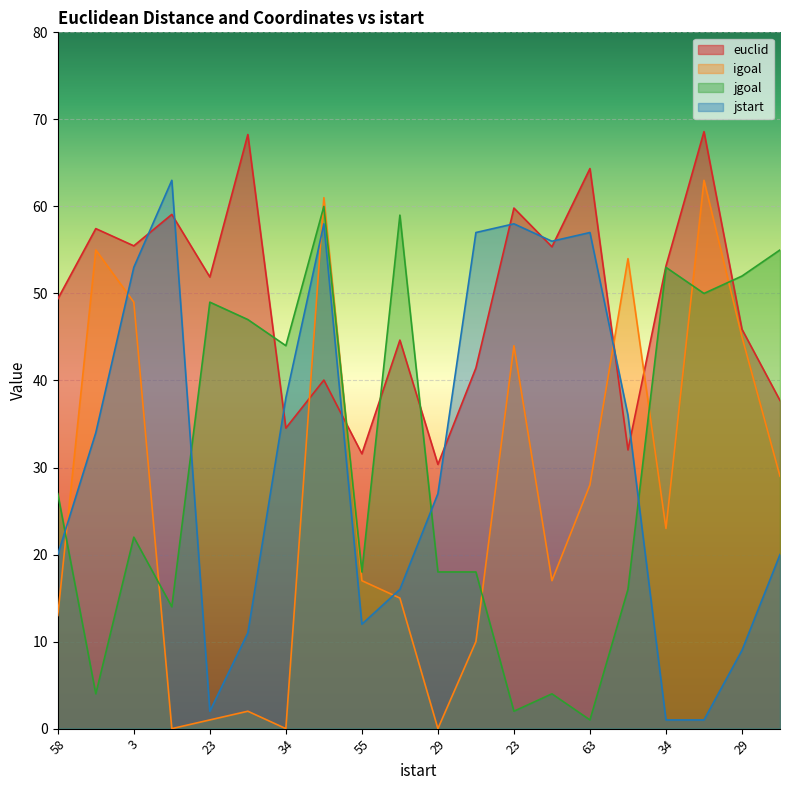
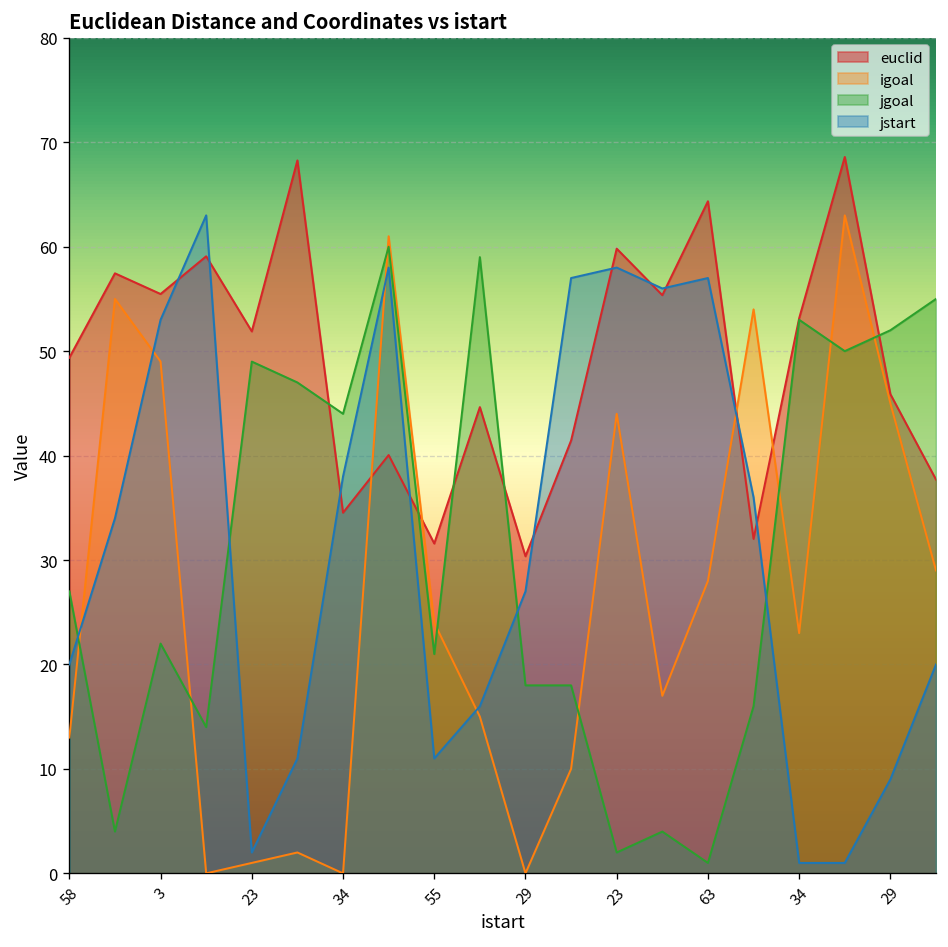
  {
    "euclid": {
      "58": 49,
      "55": 32,
      "63": 64
    },
    "igoal": {
      "58": 13,
-     "55": 17,
+     "55": 24,
      "63": 28
    },
    "jgoal": {
      "58": 27,
-     "55": 18,
+     "55": 21,
      "63": 1
    },
    "jstart": {
      "58": 20,
-     "55": 12,
+     "55": 11,
      "63": 57
    }
  }
